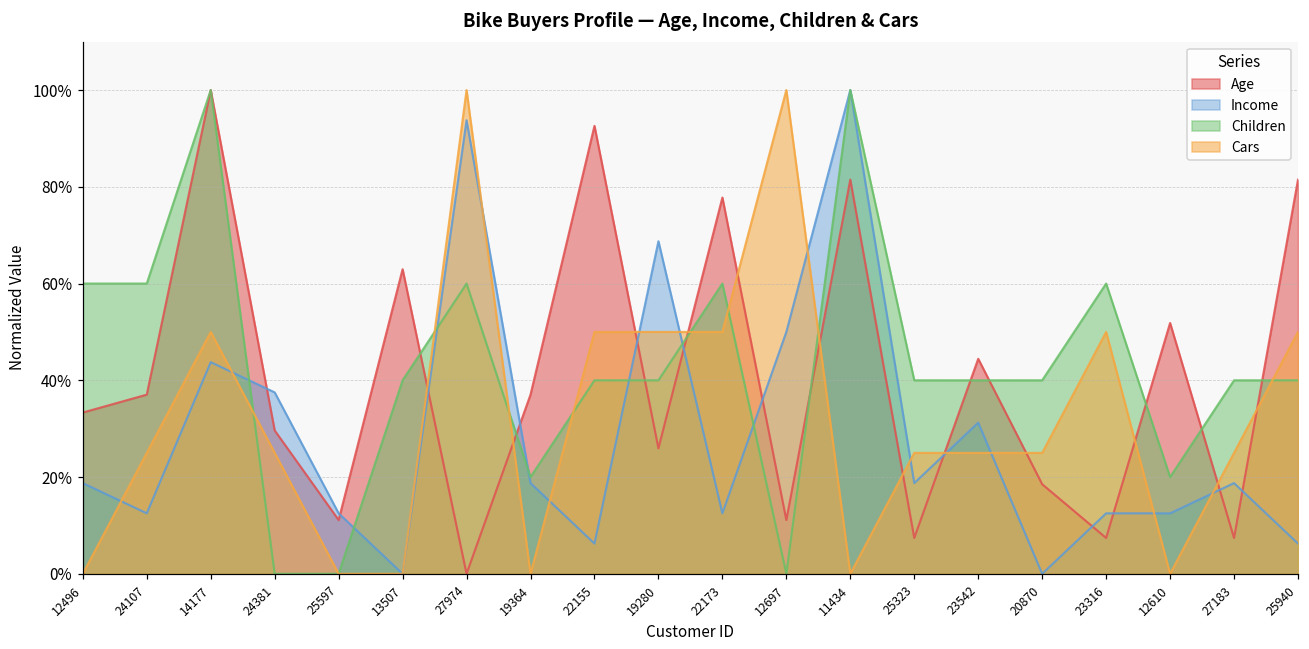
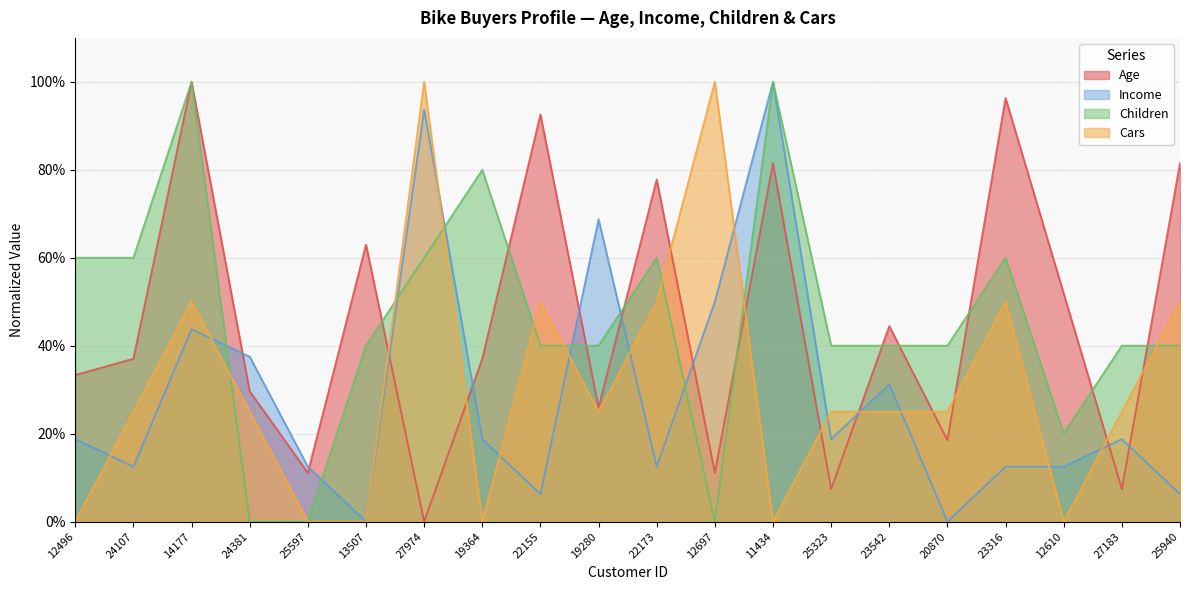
  {
    "Age": {
      "12496": "33%",
      "24107": "37%",
      "24381": "30%",
      "25597": "11%",
      "13507": "63%",
      "27974": "0%",
      "19364": "37%",
      "22155": "93%",
      "19280": "26%",
      "22173": "78%",
      "12697": "11%",
      "11434": "81%",
      "25323": "7%",
      "23542": "44%",
      "20870": "19%",
-     "23316": "7%",
+     "23316": "96%",
      "12610": "52%",
      "27183": "7%",
      "25940": "81%"
    },
    "Income": {
      "12496": "19%",
      "24107": "13%",
      "14177": "44%",
      "24381": "38%",
      "25597": "13%",
      "27974": "94%",
      "19364": "19%",
      "22155": "6%",
      "19280": "69%",
      "22173": "13%",
      "12697": "50%",
      "25323": "19%",
      "23542": "31%",
      "20870": "0%",
      "23316": "13%",
      "12610": "13%",
      "27183": "19%",
      "25940": "6%"
    },
    "Children": {
      "12496": "60%",
      "24107": "60%",
      "24381": "0%",
      "13507": "40%",
      "27974": "60%",
-     "19364": "20%",
+     "19364": "80%",
      "22155": "40%",
      "19280": "40%",
      "22173": "60%",
      "12697": "0%",
      "25323": "40%",
      "23542": "40%",
      "20870": "40%",
      "23316": "60%",
      "12610": "20%",
      "27183": "40%",
      "25940": "40%"
    },
    "Cars": {
      "12496": "0%",
      "24107": "25%",
      "14177": "50%",
      "24381": "25%",
      "27974": "100%",
      "19364": "0%",
      "22155": "50%",
-     "19280": "50%",
+     "19280": "25%",
      "22173": "50%",
      "12697": "100%",
      "11434": "0%",
      "25323": "25%",
      "23542": "25%",
      "20870": "25%",
      "23316": "50%",
      "12610": "0%",
      "27183": "25%",
      "25940": "50%"
    }
  }
